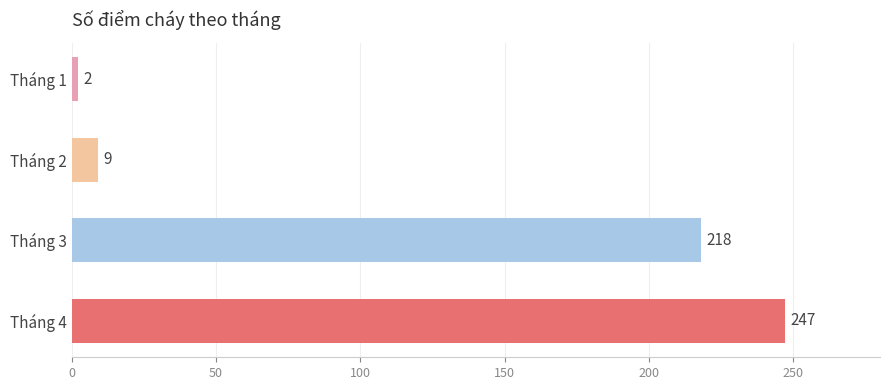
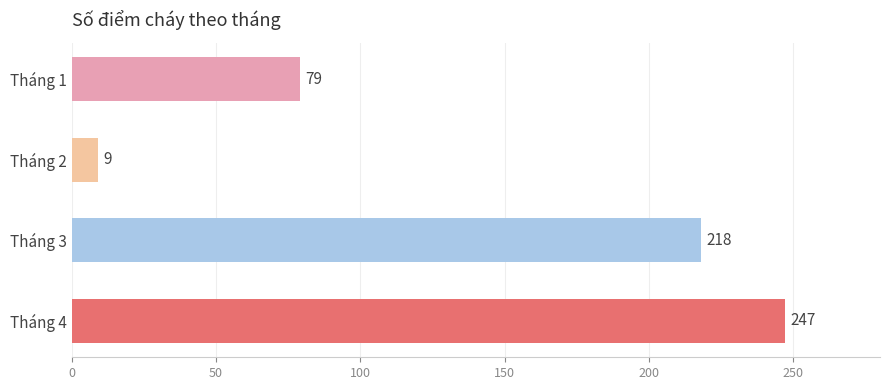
  {
-   "Tháng 1": 2,
+   "Tháng 1": 79,
    "Tháng 2": 9,
    "Tháng 3": 218,
    "Tháng 4": 247
  }
